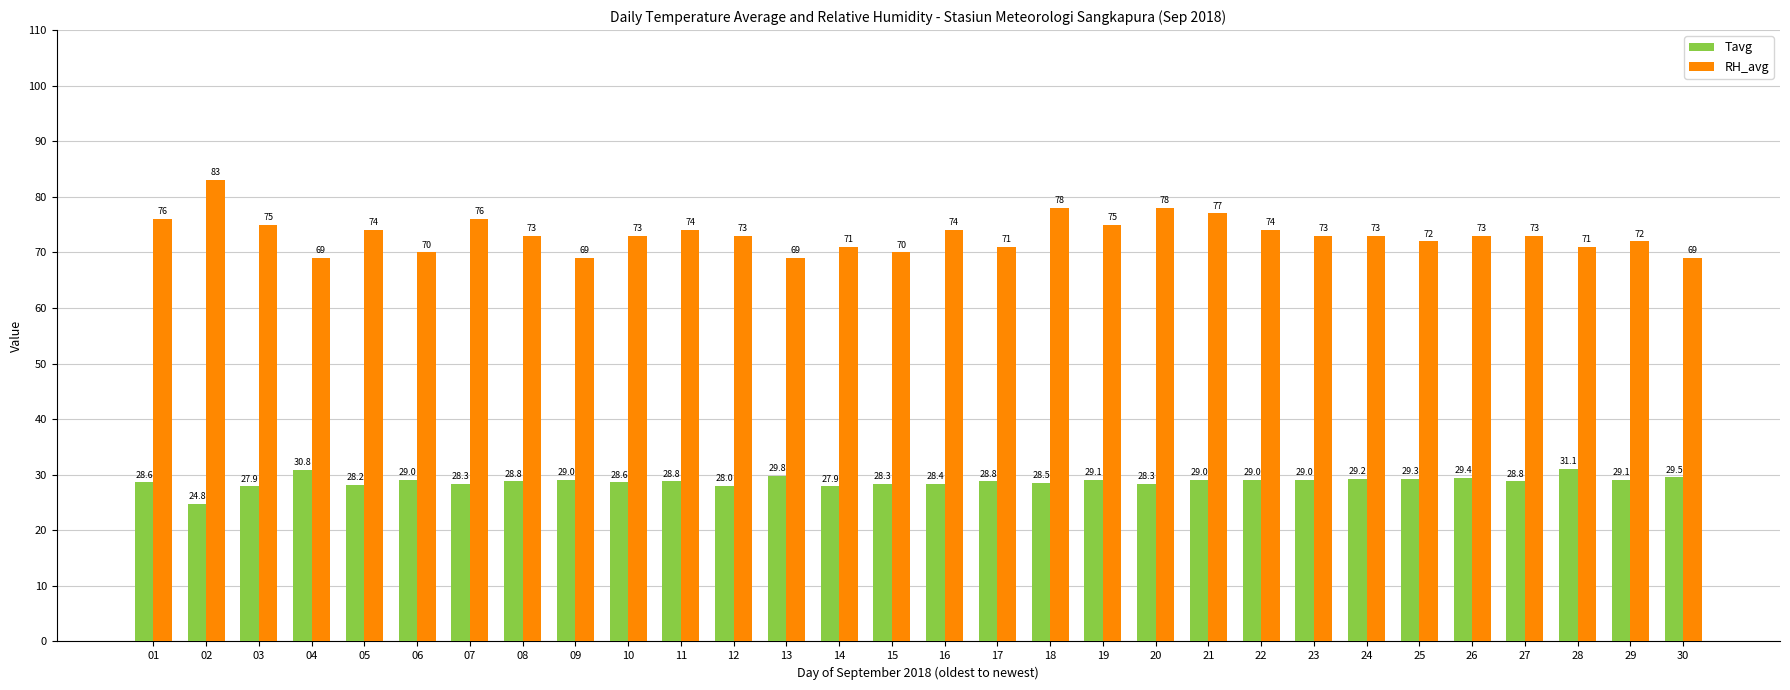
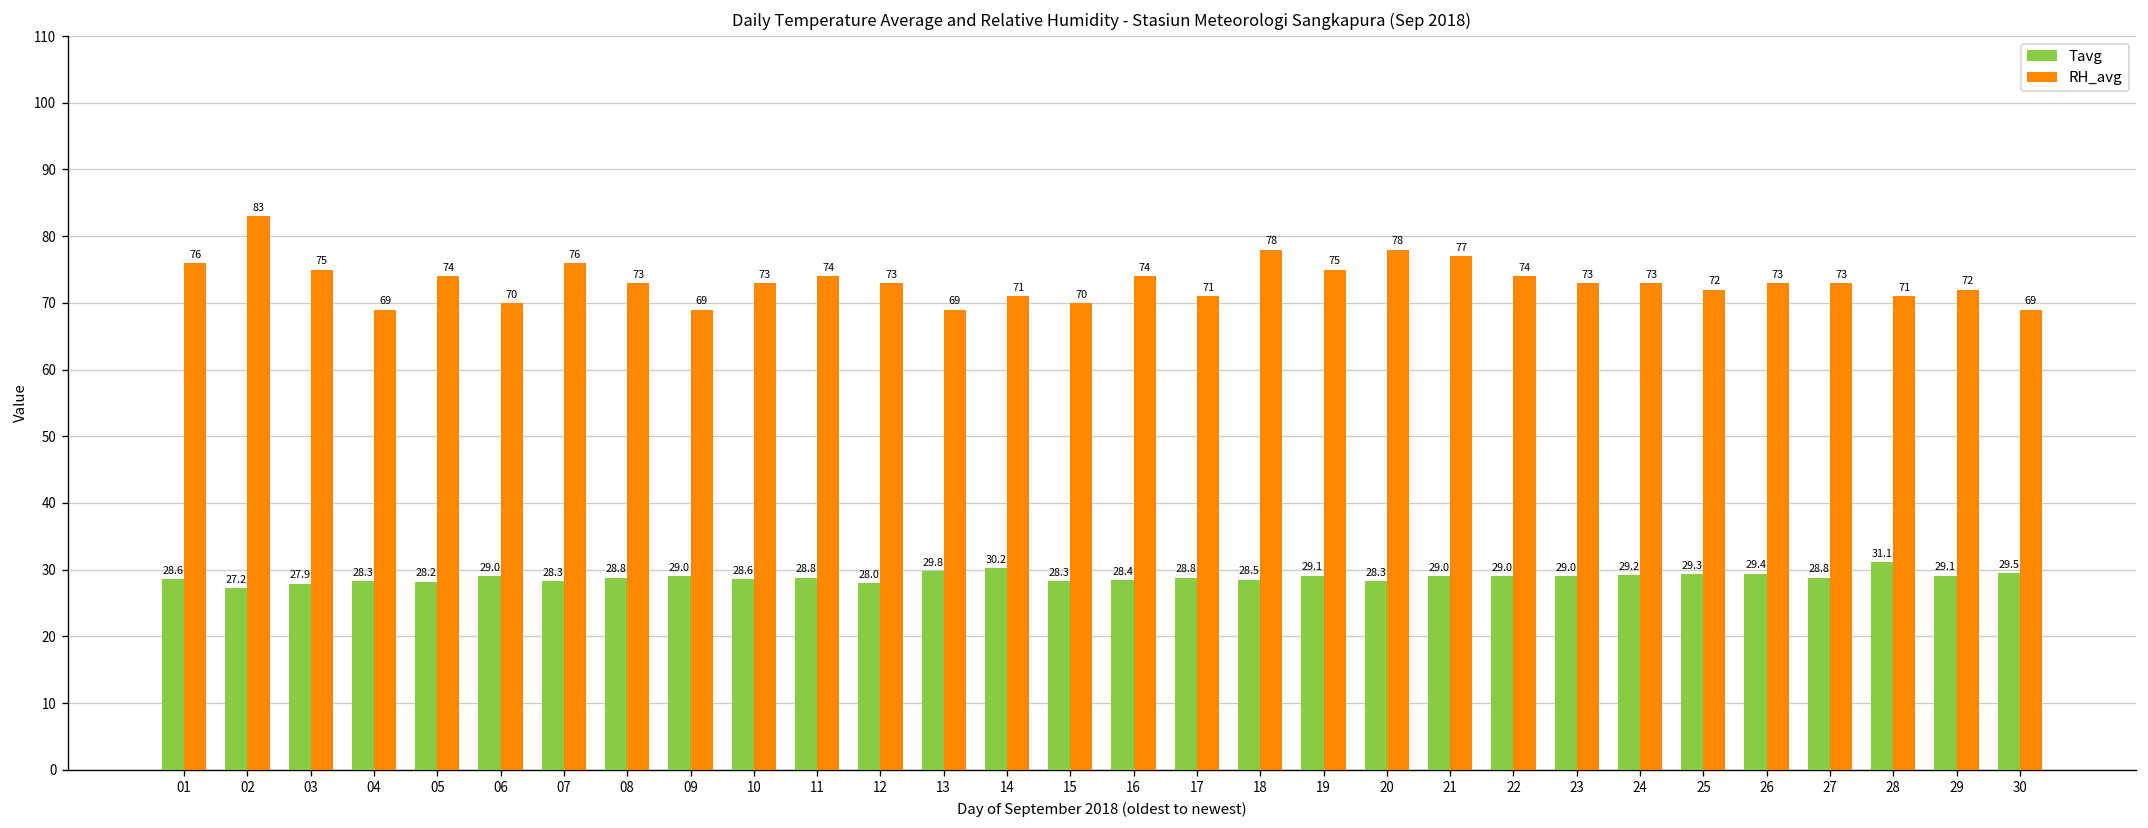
  {
    "Tavg": {
      "01": 28.6,
-     "02": 24.8,
+     "02": 27.2,
      "03": 27.9,
-     "04": 30.8,
+     "04": 28.3,
      "05": 28.2,
      "06": 29.0,
      "07": 28.3,
      "08": 28.8,
      "09": 29.0,
      "10": 28.6,
      "11": 28.8,
      "12": 28.0,
      "13": 29.8,
-     "14": 27.9,
+     "14": 30.2,
      "15": 28.3,
      "16": 28.4,
      "17": 28.8,
      "18": 28.5,
      "19": 29.1,
      "20": 28.3,
      "21": 29.0,
      "22": 29.0,
      "23": 29.0,
      "24": 29.2,
      "25": 29.3,
      "26": 29.4,
      "27": 28.8,
      "28": 31.1,
      "29": 29.1,
      "30": 29.5
    },
    "RH_avg": {
      "01": 76,
      "02": 83,
      "03": 75,
      "04": 69,
      "05": 74,
      "06": 70,
      "07": 76,
      "08": 73,
      "09": 69,
      "10": 73,
      "11": 74,
      "12": 73,
      "13": 69,
      "14": 71,
      "15": 70,
      "16": 74,
      "17": 71,
      "18": 78,
      "19": 75,
      "20": 78,
      "21": 77,
      "22": 74,
      "23": 73,
      "24": 73,
      "25": 72,
      "26": 73,
      "27": 73,
      "28": 71,
      "29": 72,
      "30": 69
    }
  }
